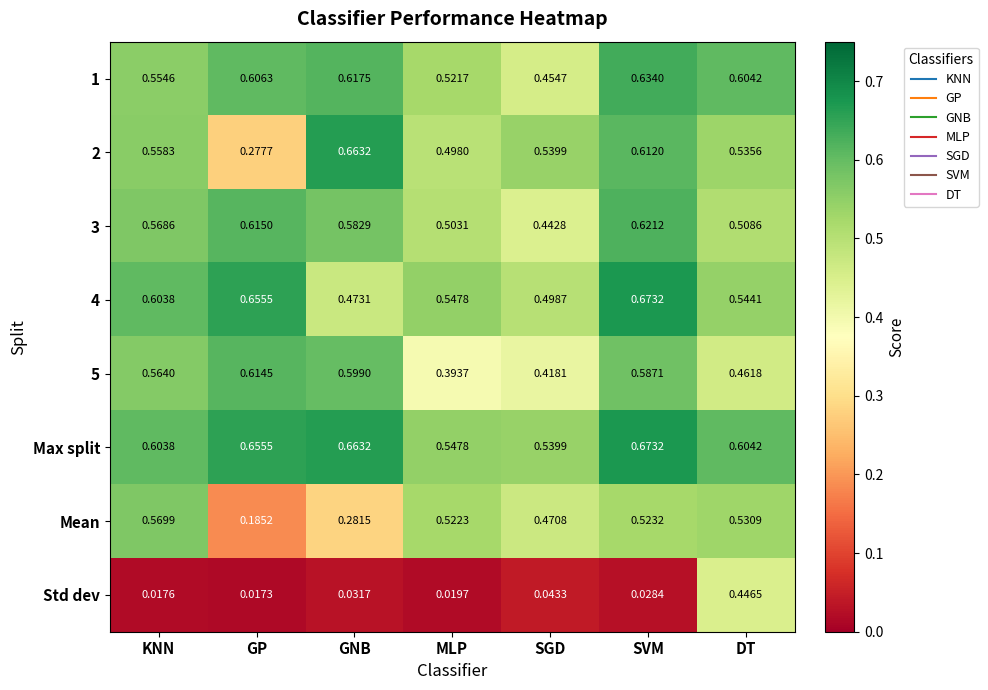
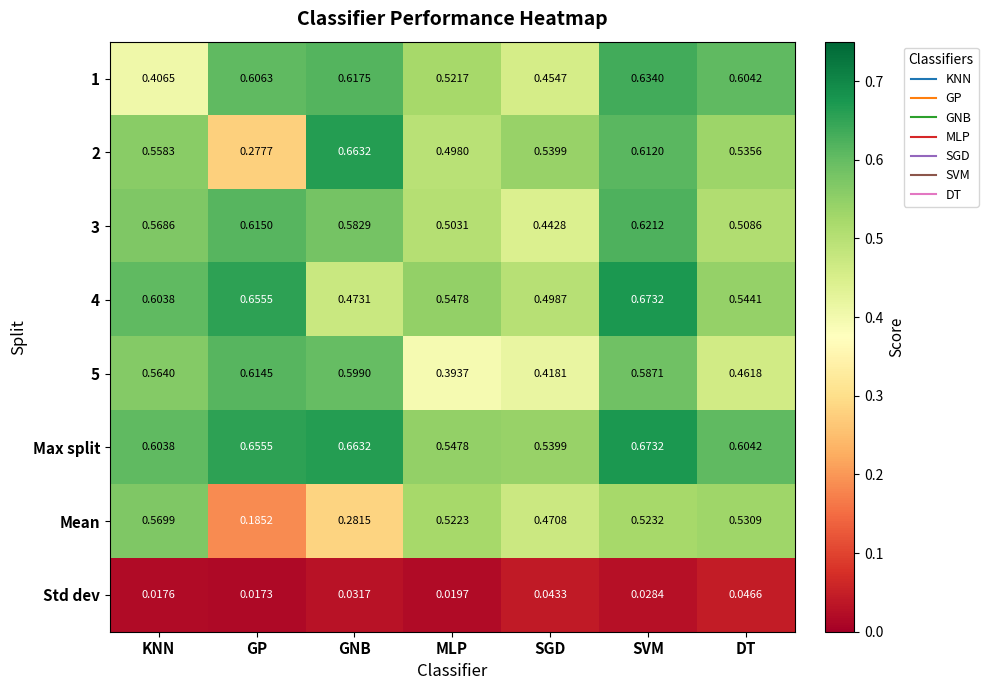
  {
    "1": {
-     "KNN": 0.5546,
+     "KNN": 0.4065,
      "GP": 0.6063,
      "GNB": 0.6175,
      "MLP": 0.5217,
      "SGD": 0.4547,
      "SVM": 0.6340,
      "DT": 0.6042
    },
    "2": {
      "KNN": 0.5583,
      "GP": 0.2777,
      "GNB": 0.6632,
      "MLP": 0.4980,
      "SGD": 0.5399,
      "SVM": 0.6120,
      "DT": 0.5356
    },
    "3": {
      "KNN": 0.5686,
      "GP": 0.6150,
      "GNB": 0.5829,
      "MLP": 0.5031,
      "SGD": 0.4428,
      "SVM": 0.6212,
      "DT": 0.5086
    },
    "4": {
      "KNN": 0.6038,
      "GP": 0.6555,
      "GNB": 0.4731,
      "MLP": 0.5478,
      "SGD": 0.4987,
      "SVM": 0.6732,
      "DT": 0.5441
    },
    "5": {
      "KNN": 0.5640,
      "GP": 0.6145,
      "GNB": 0.5990,
      "MLP": 0.3937,
      "SGD": 0.4181,
      "SVM": 0.5871,
      "DT": 0.4618
    },
    "Max split": {
      "KNN": 0.6038,
      "GP": 0.6555,
      "GNB": 0.6632,
      "MLP": 0.5478,
      "SGD": 0.5399,
      "SVM": 0.6732,
      "DT": 0.6042
    },
    "Mean": {
      "KNN": 0.5699,
      "GP": 0.1852,
      "GNB": 0.2815,
      "MLP": 0.5223,
      "SGD": 0.4708,
      "SVM": 0.5232,
      "DT": 0.5309
    },
    "Std dev": {
      "KNN": 0.0176,
      "GP": 0.0173,
      "GNB": 0.0317,
      "MLP": 0.0197,
      "SGD": 0.0433,
      "SVM": 0.0284,
-     "DT": 0.4465
+     "DT": 0.0466
    }
  }
